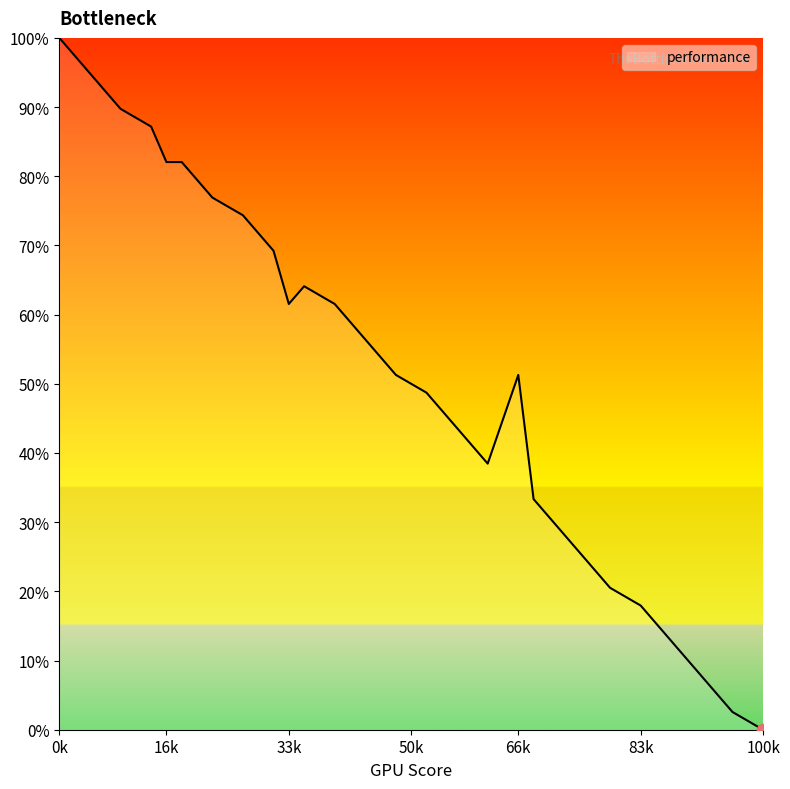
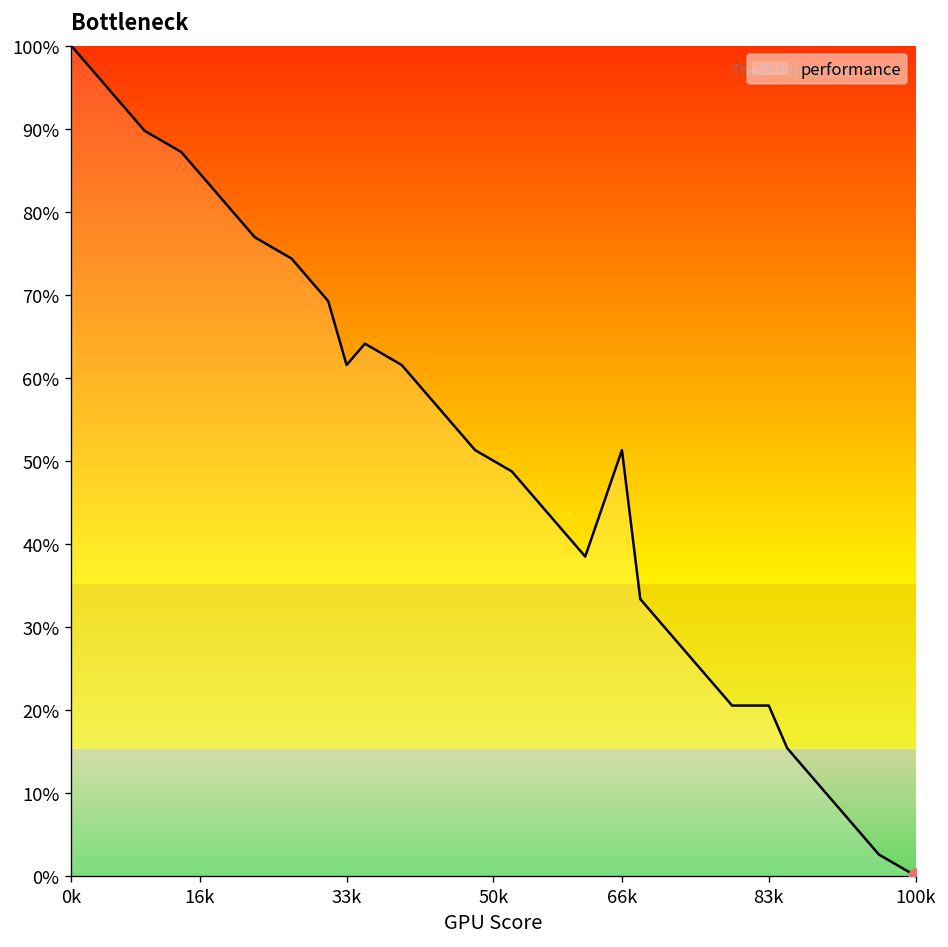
  {
    "performance": {
      "0k": "100%",
-     "16k": "82%",
+     "16k": "85%",
      "33k": "62%",
      "66k": "51%",
-     "83k": "18%"
+     "83k": "21%"
    }
  }
